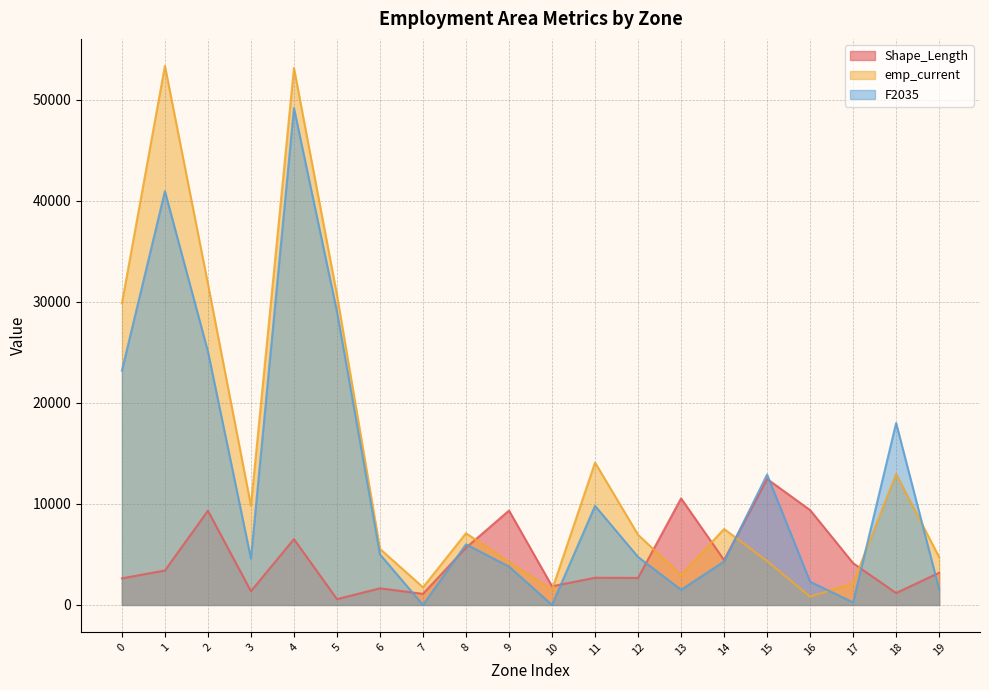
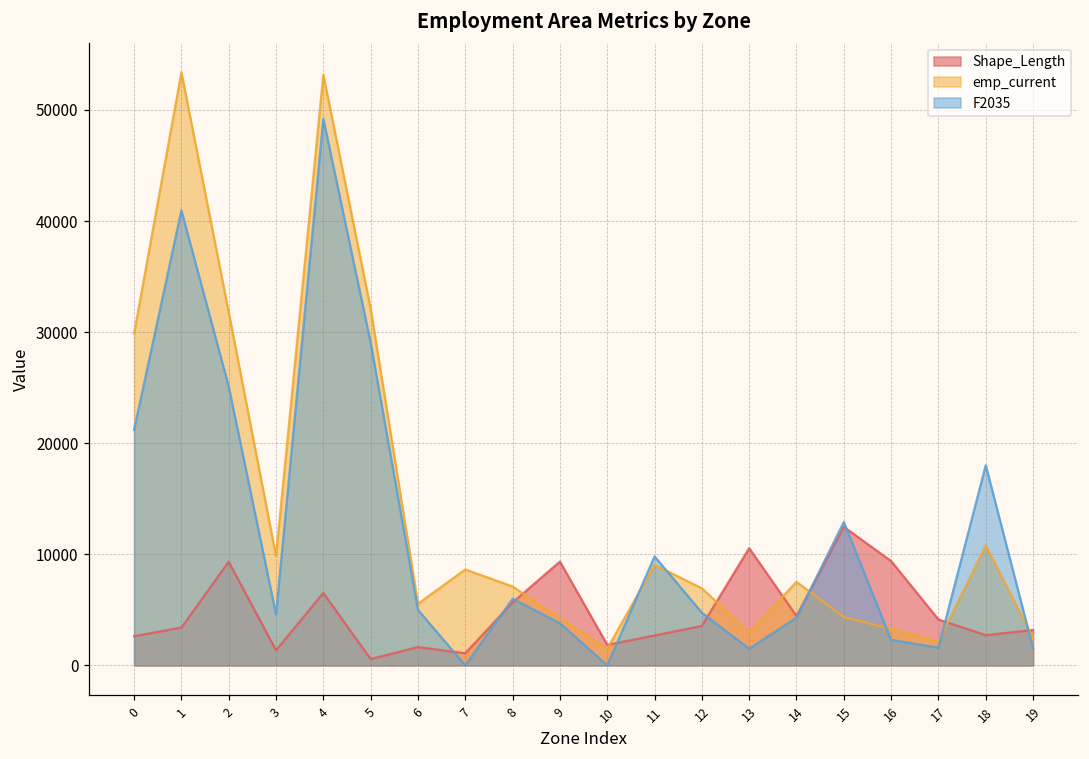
  {
    "Shape_Length": {
      "0": 2600,
      "1": 3400,
      "2": 9300,
      "3": 1400,
      "4": 6500,
      "5": 600,
      "6": 1600,
      "7": 1100,
      "8": 5700,
      "9": 9300,
      "10": 1900,
      "11": 2700,
-     "12": 2700,
+     "12": 3600,
      "13": 10600,
      "15": 12500,
      "16": 9400,
      "17": 4100,
-     "18": 1200,
+     "18": 2700,
      "19": 3200
    },
    "emp_current": {
      "0": 29900,
      "1": 53400,
      "2": 31800,
      "3": 9800,
      "4": 53200,
-     "5": 30700,
+     "5": 32100,
      "6": 5600,
-     "7": 1700,
+     "7": 8600,
      "8": 7100,
      "9": 4200,
      "10": 1500,
-     "11": 14100,
+     "11": 9100,
      "12": 6900,
      "13": 3000,
      "14": 7500,
      "15": 4400,
-     "16": 800,
+     "16": 3300,
      "17": 2200,
-     "18": 13000,
-     "19": 4700
+     "18": 10800,
+     "19": 2500
    },
    "F2035": {
-     "0": 23200,
+     "0": 21200,
      "1": 41000,
      "2": 25100,
      "3": 4600,
      "4": 49200,
      "5": 29000,
      "6": 5000,
      "7": 0,
      "8": 6000,
      "9": 3800,
      "10": 0,
      "11": 9800,
      "12": 4800,
      "13": 1500,
      "15": 12900,
      "16": 2300,
-     "17": 300,
+     "17": 1600,
      "18": 18000,
      "19": 1600
    }
  }
